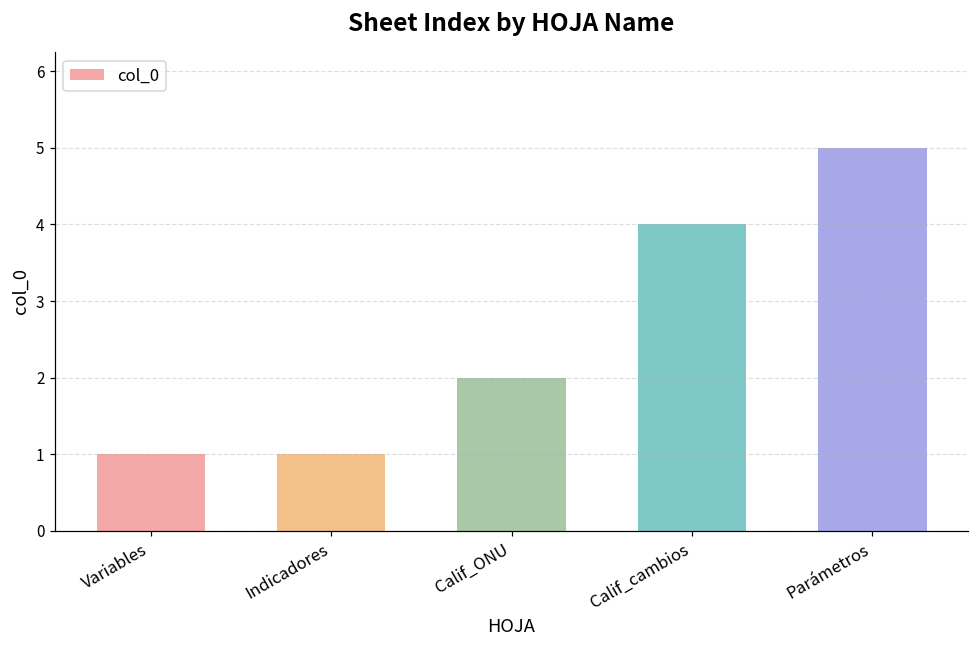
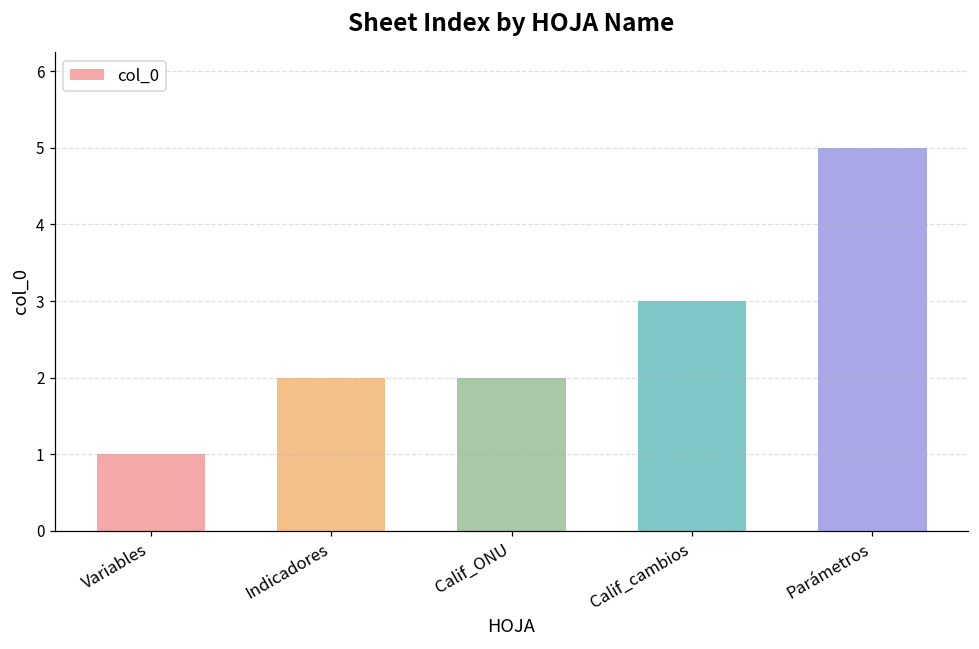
  {
    "Variables": 1,
-   "Indicadores": 1,
+   "Indicadores": 2,
    "Calif_ONU": 2,
-   "Calif_cambios": 4,
+   "Calif_cambios": 3,
    "Parámetros": 5
  }
